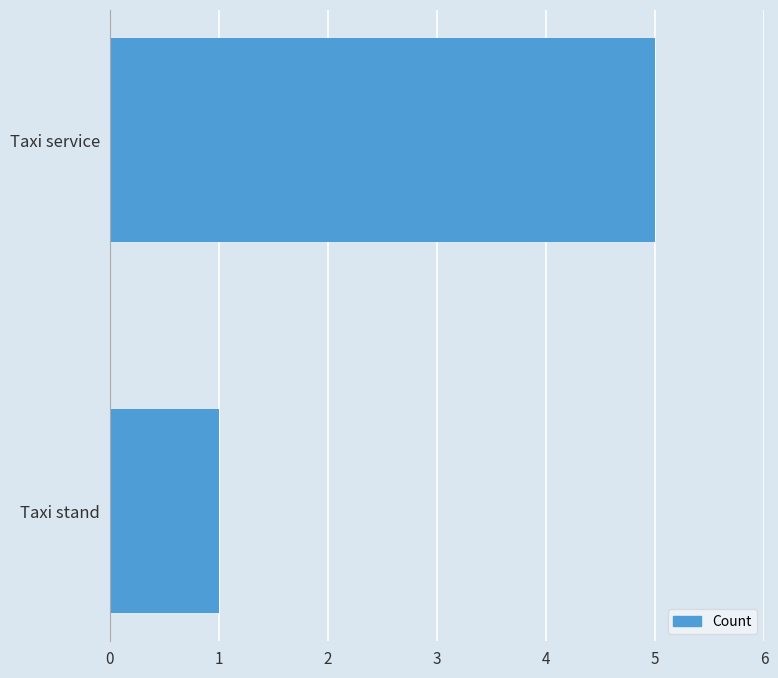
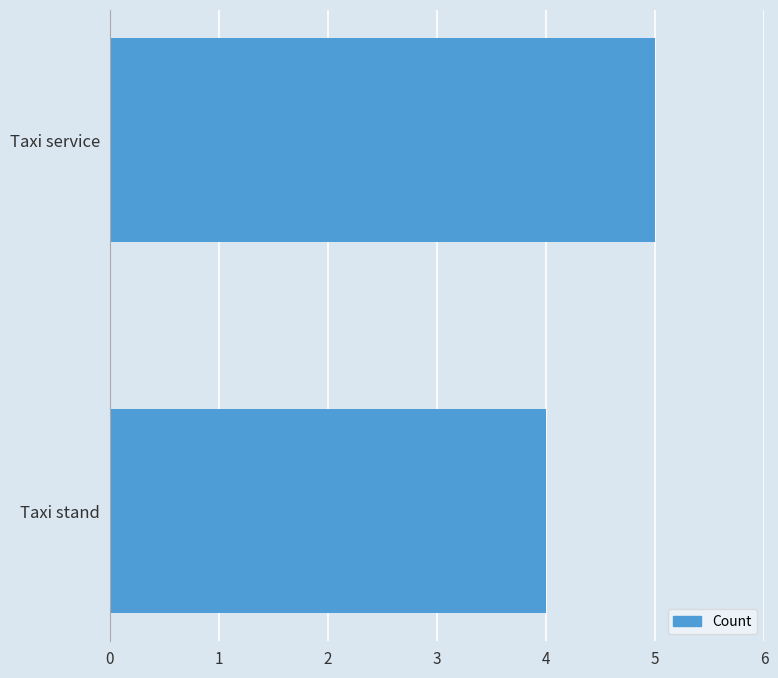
  {
    "Taxi service": 5,
-   "Taxi stand": 1
+   "Taxi stand": 4
  }
